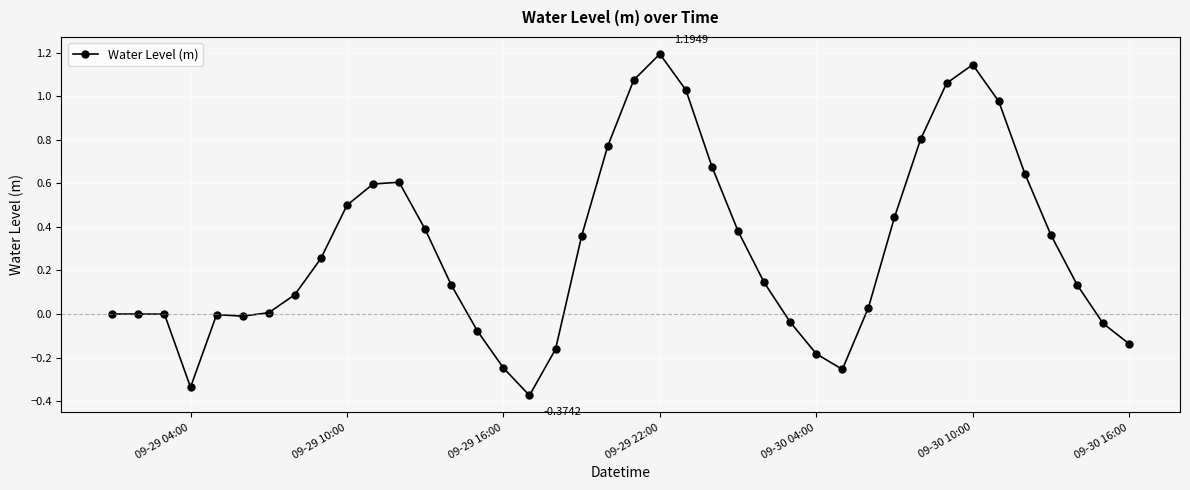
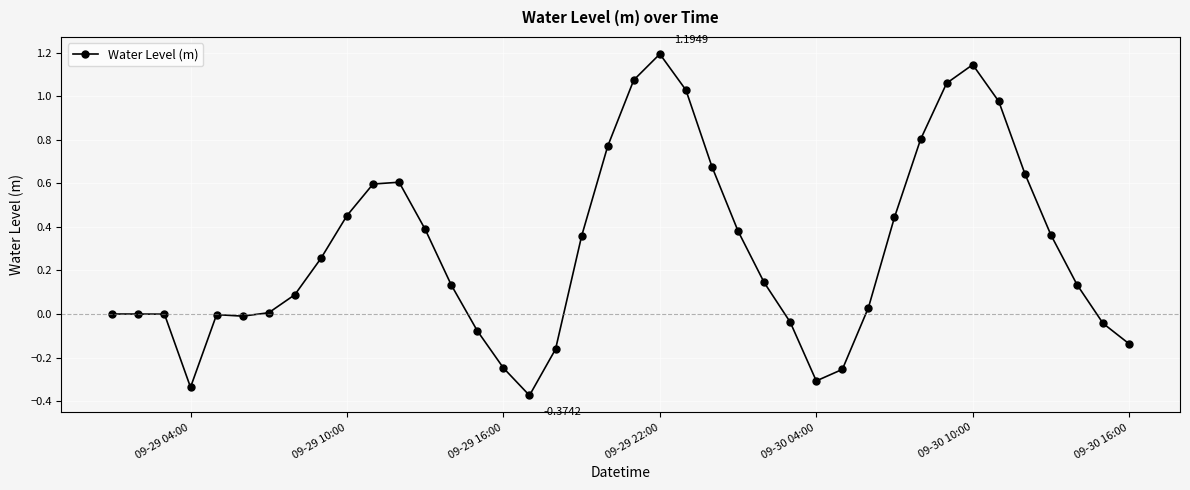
  {
    "09-29 04:00": -0.34,
-   "09-29 10:00": 0.50,
+   "09-29 10:00": 0.45,
    "09-29 16:00": -0.25,
-   "09-30 04:00": -0.18,
+   "09-30 04:00": -0.31,
    "09-30 10:00": 1.15,
    "09-30 16:00": -0.14
  }
